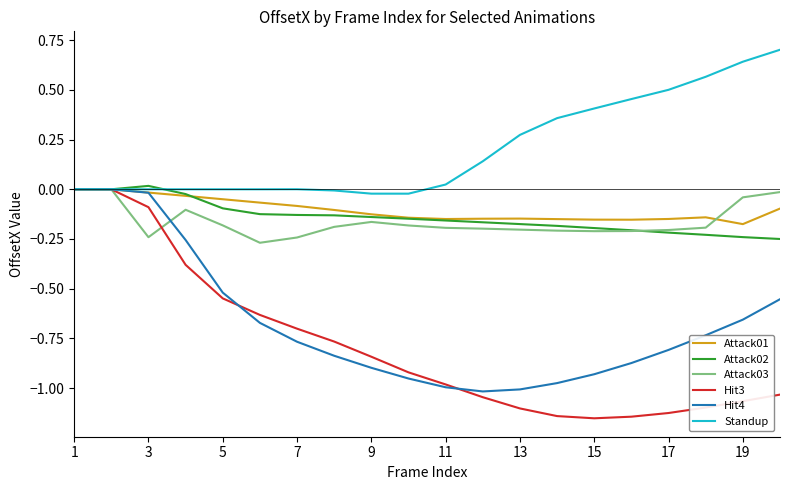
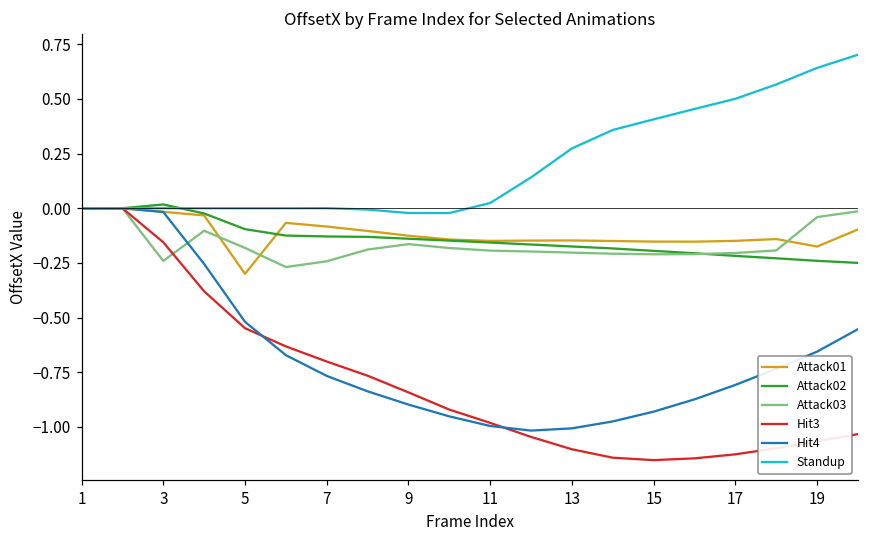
  {
    "Attack01": {
-     "5": -0.05,
+     "5": -0.30,
      "7": -0.08,
      "9": -0.13,
      "13": -0.15,
      "15": -0.15,
      "17": -0.15,
      "19": -0.18
    },
    "Attack02": {
      "3": 0.02,
      "5": -0.10,
      "7": -0.13,
      "9": -0.14,
      "13": -0.18,
      "15": -0.20,
      "17": -0.22,
      "19": -0.24
    },
    "Attack03": {
      "3": -0.24,
      "5": -0.18,
      "7": -0.24,
      "9": -0.16,
      "11": -0.19,
      "13": -0.20,
      "15": -0.21,
      "17": -0.20,
      "19": -0.04
    },
    "Hit3": {
-     "3": -0.09,
+     "3": -0.16,
      "5": -0.55,
      "7": -0.70,
      "9": -0.84,
      "11": -0.98,
      "13": -1.10,
      "15": -1.15,
      "17": -1.13
    },
    "Hit4": {
      "5": -0.52,
      "7": -0.77,
      "9": -0.90,
      "11": -1.00,
      "13": -1.01,
      "15": -0.93,
      "17": -0.81,
      "19": -0.66
    },
    "Standup": {
      "3": 0.00,
      "5": 0.00,
      "7": 0.00,
      "9": -0.02,
      "11": 0.02,
      "13": 0.27,
      "15": 0.41,
      "17": 0.50,
      "19": 0.64
    }
  }
